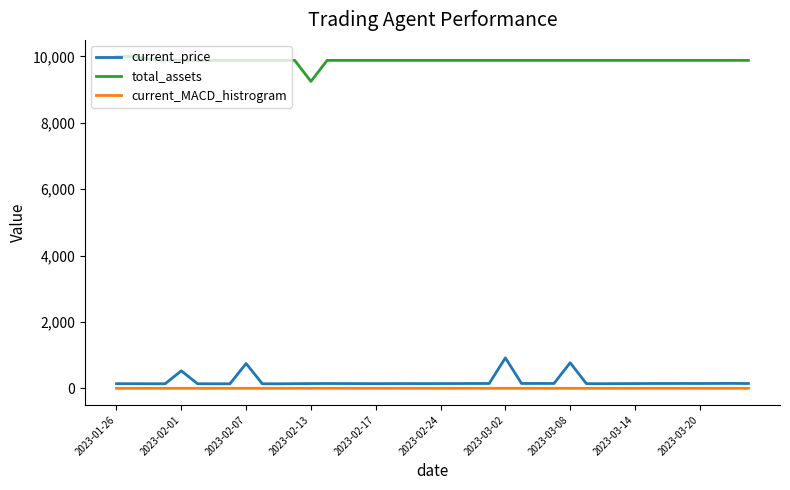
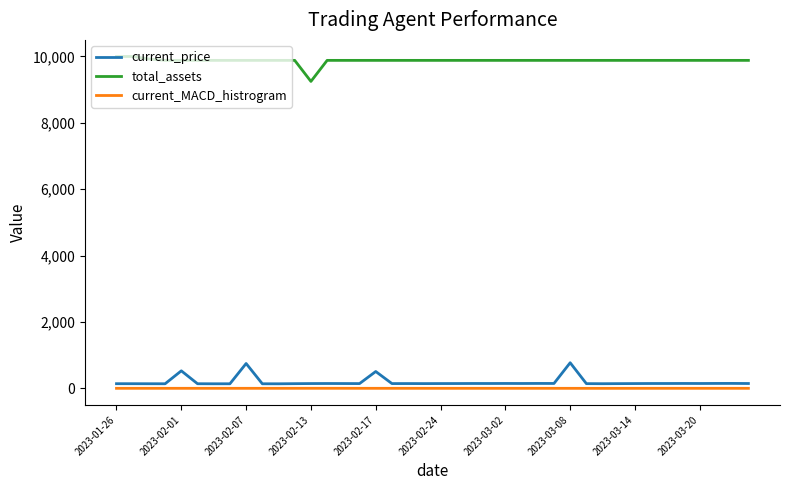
  {
    "current_price": {
      "2023-01-26": "100",
      "2023-02-01": "500",
      "2023-02-07": "700",
      "2023-02-13": "100",
-     "2023-02-17": "100",
+     "2023-02-17": "500",
      "2023-02-24": "100",
-     "2023-03-02": "900",
+     "2023-03-02": "100",
      "2023-03-08": "800",
      "2023-03-14": "100",
      "2023-03-20": "100"
    },
    "total_assets": {
      "2023-02-13": "9,200",
      "2023-02-17": "9,900",
      "2023-02-24": "9,900",
      "2023-03-02": "9,900",
      "2023-03-08": "9,900",
      "2023-03-14": "9,900",
      "2023-03-20": "9,900"
    },
    "current_MACD_histrogram": {
      "2023-01-26": "0",
      "2023-02-01": "0",
      "2023-02-07": "0",
      "2023-02-13": "0",
      "2023-02-17": "0",
      "2023-02-24": "0",
      "2023-03-02": "0",
      "2023-03-08": "0",
      "2023-03-14": "0",
      "2023-03-20": "0"
    }
  }
